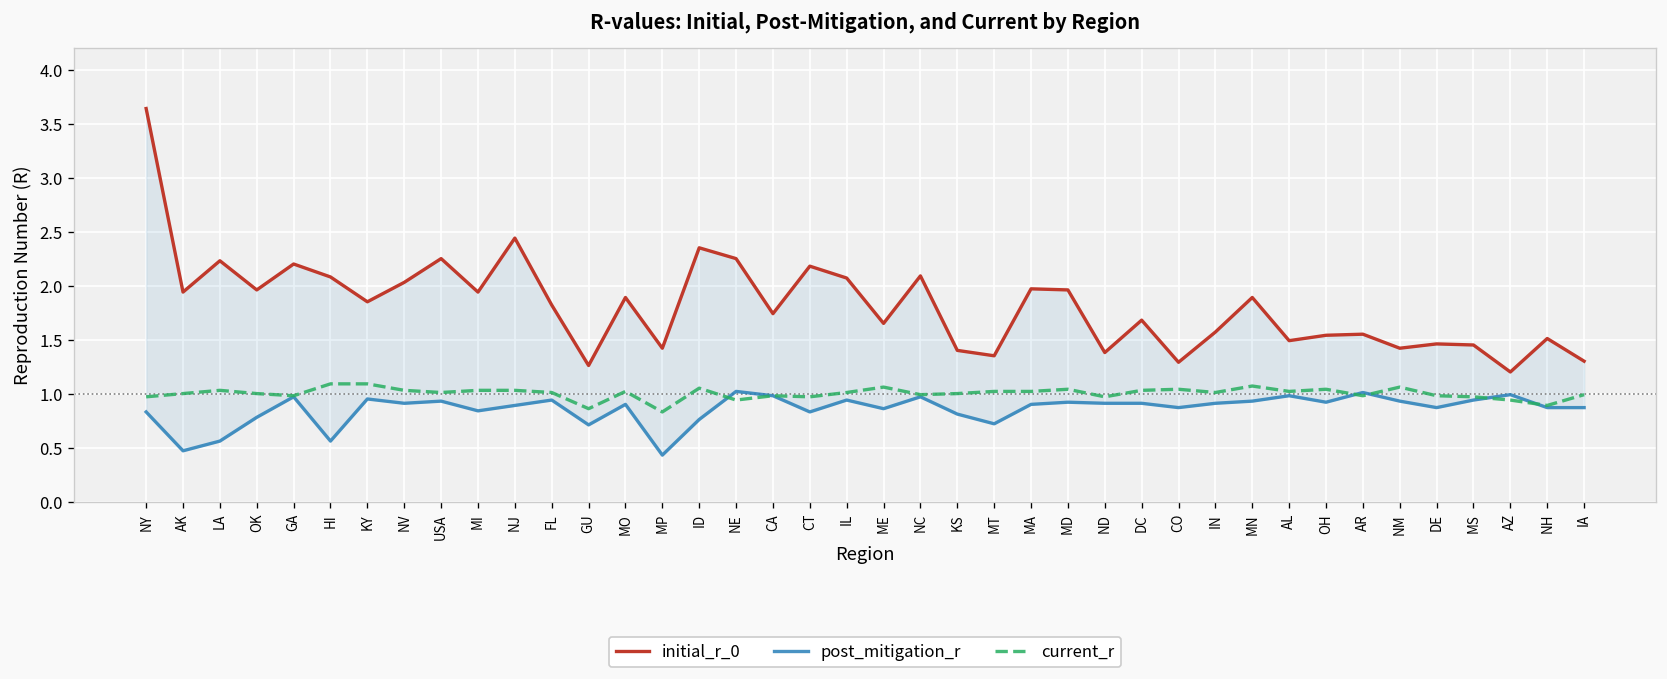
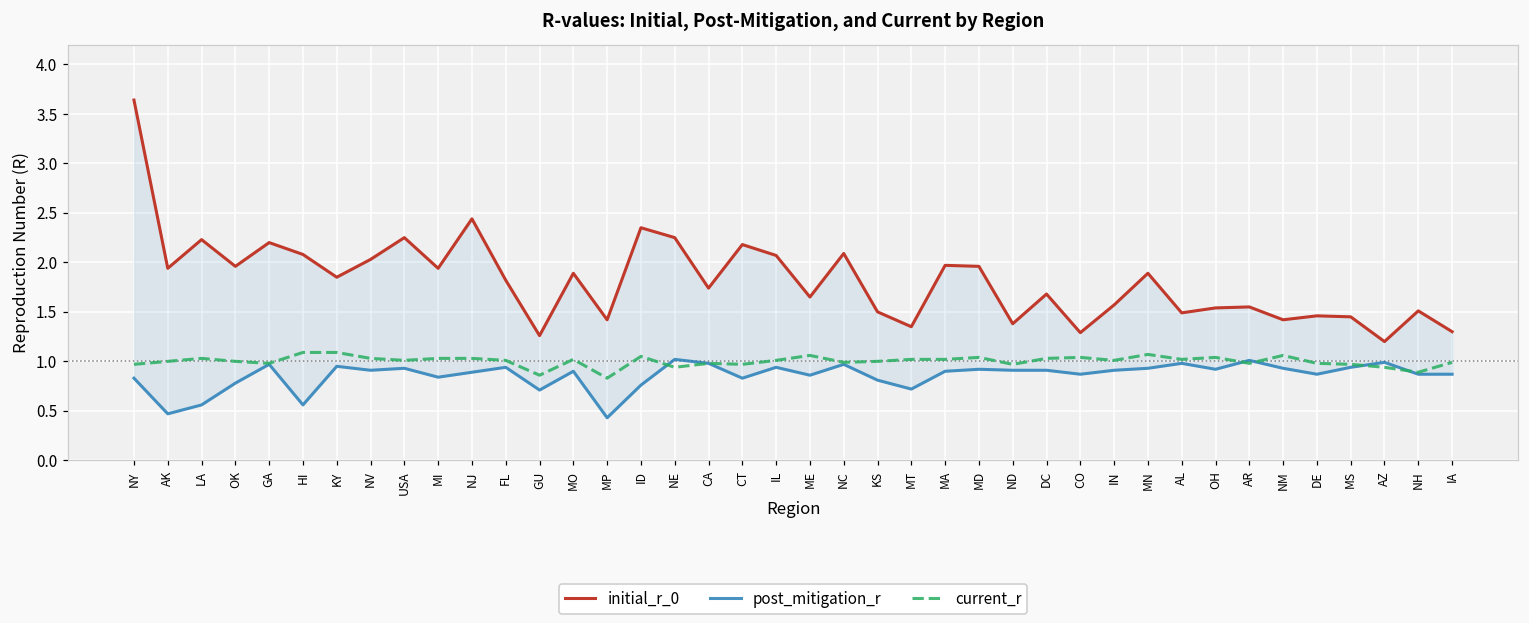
  {
    "initial_r_0": {
      "NY": 3.6,
      "AK": 1.9,
      "LA": 2.2,
      "OK": 2.0,
      "GA": 2.2,
      "HI": 2.1,
      "KY": 1.9,
      "NV": 2.0,
      "USA": 2.3,
      "MI": 1.9,
      "NJ": 2.4,
      "FL": 1.8,
      "GU": 1.3,
      "MO": 1.9,
      "MP": 1.4,
      "ID": 2.4,
      "NE": 2.3,
      "CA": 1.7,
      "CT": 2.2,
      "IL": 2.1,
      "ME": 1.7,
      "NC": 2.1,
-     "KS": 1.4,
+     "KS": 1.5,
      "MT": 1.4,
      "MA": 2.0,
      "MD": 2.0,
      "ND": 1.4,
      "DC": 1.7,
      "CO": 1.3,
      "IN": 1.6,
      "MN": 1.9,
      "AL": 1.5,
      "OH": 1.5,
      "AR": 1.6,
      "NM": 1.4,
      "DE": 1.5,
      "MS": 1.5,
      "AZ": 1.2,
      "NH": 1.5,
      "IA": 1.3
    },
    "post_mitigation_r": {
      "NY": 0.8,
      "AK": 0.5,
      "LA": 0.6,
      "OK": 0.8,
      "HI": 0.6,
      "KY": 1.0,
      "NV": 0.9,
      "USA": 0.9,
      "MI": 0.8,
      "NJ": 0.9,
      "FL": 0.9,
      "GU": 0.7,
      "MO": 0.9,
      "MP": 0.4,
      "ID": 0.8,
      "NE": 1.0,
      "CT": 0.8,
      "IL": 0.9,
      "ME": 0.9,
      "KS": 0.8,
      "MT": 0.7,
      "MA": 0.9,
      "MD": 0.9,
      "ND": 0.9,
      "DC": 0.9,
      "CO": 0.9,
      "IN": 0.9,
      "MN": 0.9,
      "AL": 1.0,
      "OH": 0.9,
      "AR": 1.0,
      "NM": 0.9,
      "DE": 0.9,
      "MS": 0.9,
      "AZ": 1.0,
      "IA": 0.9
    },
    "current_r": {
      "NY": 1.0,
      "AK": 1.0,
      "LA": 1.0,
      "OK": 1.0,
      "HI": 1.1,
      "KY": 1.1,
      "NV": 1.0,
      "USA": 1.0,
      "MI": 1.0,
      "NJ": 1.0,
      "FL": 1.0,
      "GU": 0.9,
      "MO": 1.0,
      "MP": 0.8,
      "ID": 1.1,
      "NE": 0.9,
      "CT": 1.0,
      "IL": 1.0,
      "ME": 1.1,
      "KS": 1.0,
      "MT": 1.0,
      "MA": 1.0,
      "MD": 1.0,
      "ND": 1.0,
      "DC": 1.0,
      "CO": 1.0,
      "IN": 1.0,
      "MN": 1.1,
      "AL": 1.0,
      "OH": 1.0,
      "AR": 1.0,
      "NM": 1.1,
      "DE": 1.0,
      "MS": 1.0,
      "AZ": 0.9,
      "IA": 1.0
    }
  }
